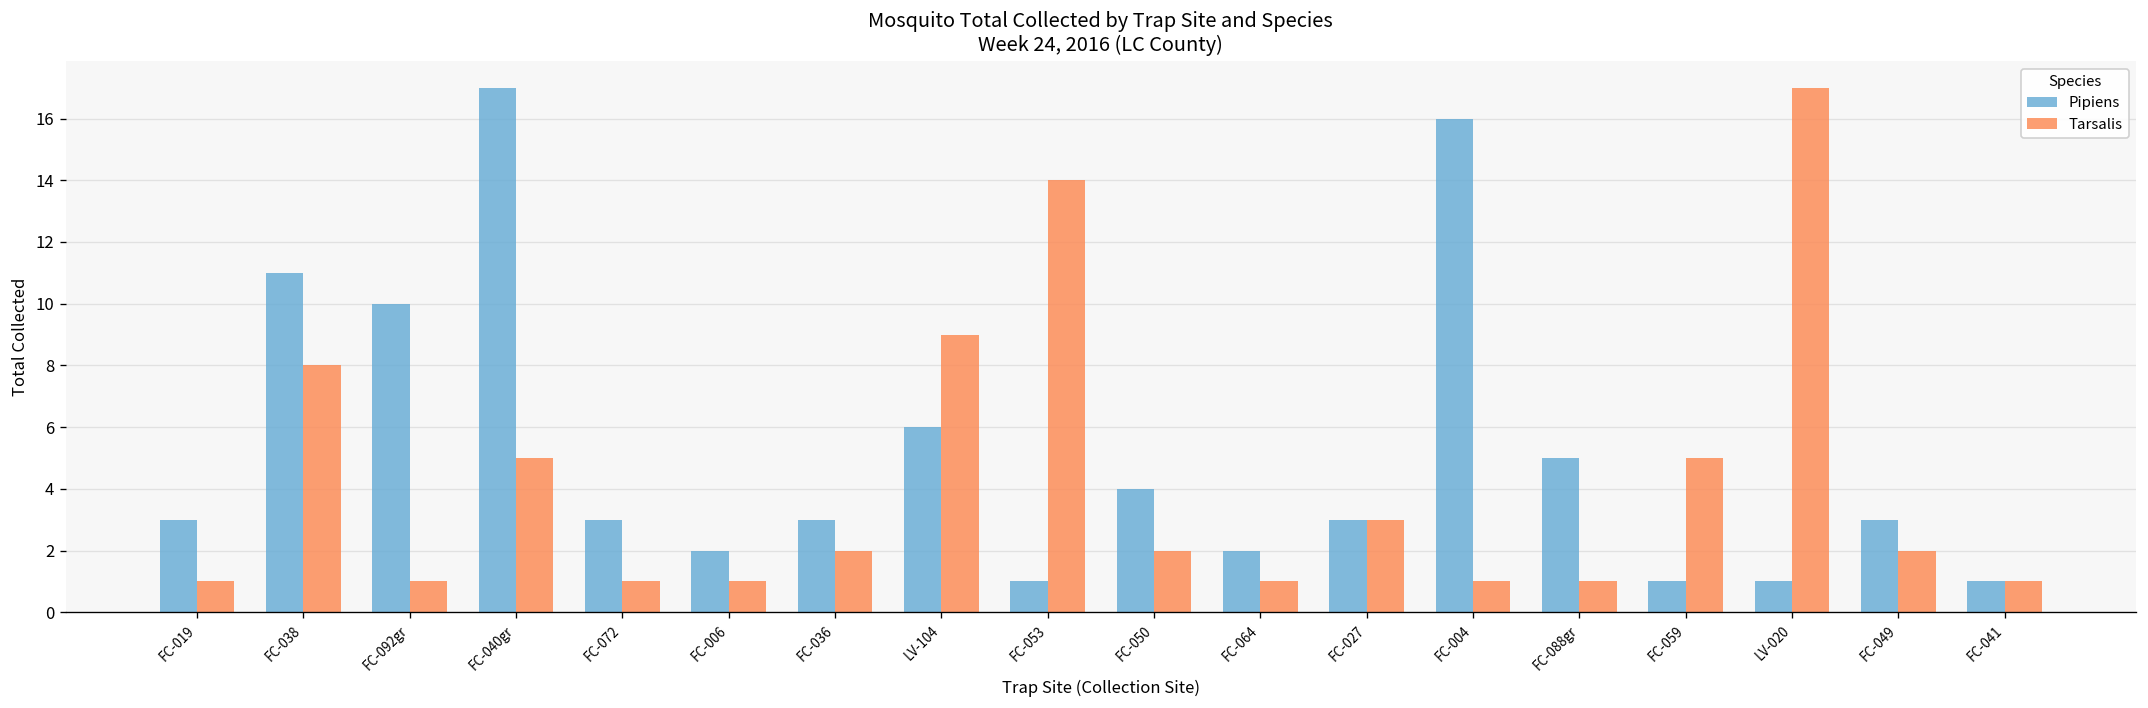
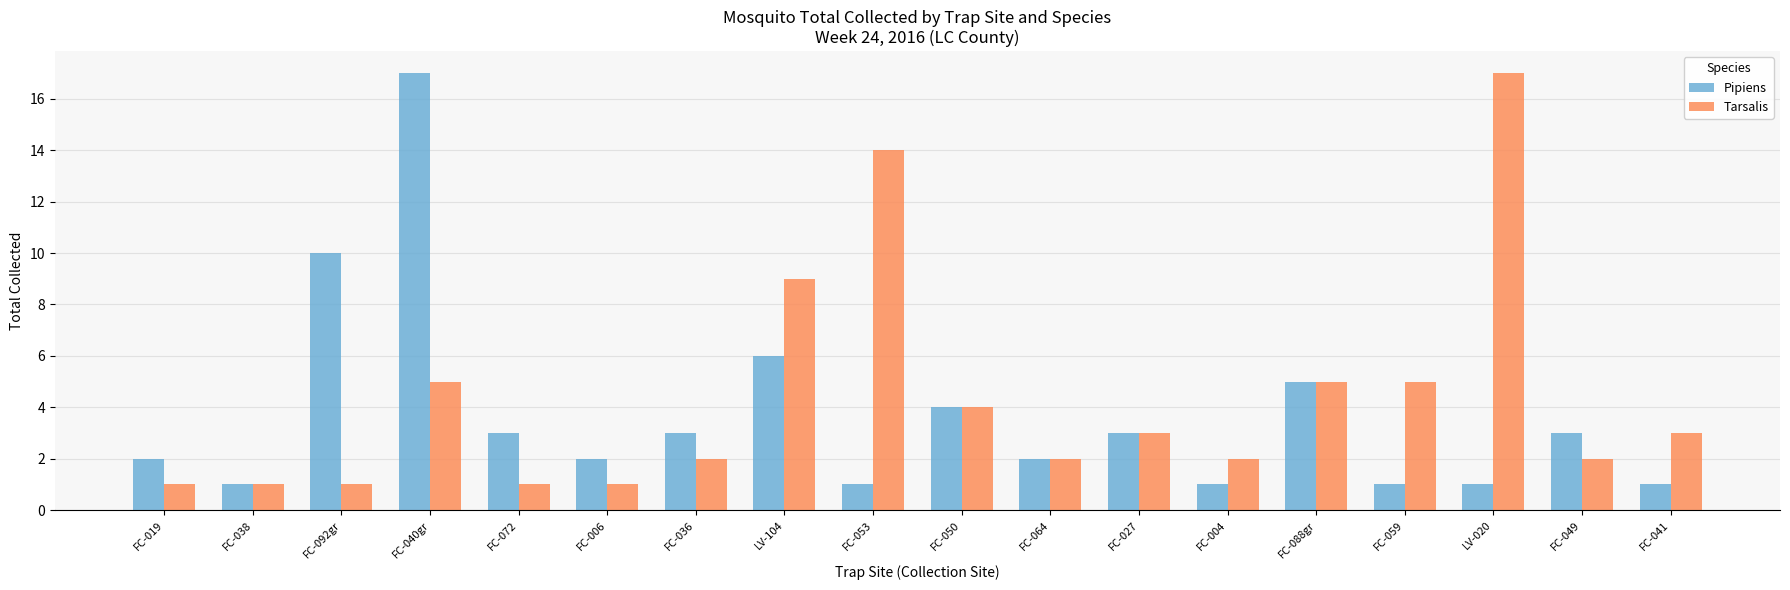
  {
    "Pipiens": {
-     "FC-019": 3,
-     "FC-038": 11,
+     "FC-019": 2,
+     "FC-038": 1,
      "FC-092gr": 10,
      "FC-040gr": 17,
      "FC-072": 3,
      "FC-006": 2,
      "FC-036": 3,
      "LV-104": 6,
      "FC-053": 1,
      "FC-050": 4,
      "FC-064": 2,
      "FC-027": 3,
-     "FC-004": 16,
+     "FC-004": 1,
      "FC-088gr": 5,
      "FC-059": 1,
      "LV-020": 1,
      "FC-049": 3,
      "FC-041": 1
    },
    "Tarsalis": {
      "FC-019": 1,
-     "FC-038": 8,
+     "FC-038": 1,
      "FC-092gr": 1,
      "FC-040gr": 5,
      "FC-072": 1,
      "FC-006": 1,
      "FC-036": 2,
      "LV-104": 9,
      "FC-053": 14,
-     "FC-050": 2,
-     "FC-064": 1,
+     "FC-050": 4,
+     "FC-064": 2,
      "FC-027": 3,
-     "FC-004": 1,
-     "FC-088gr": 1,
+     "FC-004": 2,
+     "FC-088gr": 5,
      "FC-059": 5,
      "LV-020": 17,
      "FC-049": 2,
-     "FC-041": 1
+     "FC-041": 3
    }
  }
